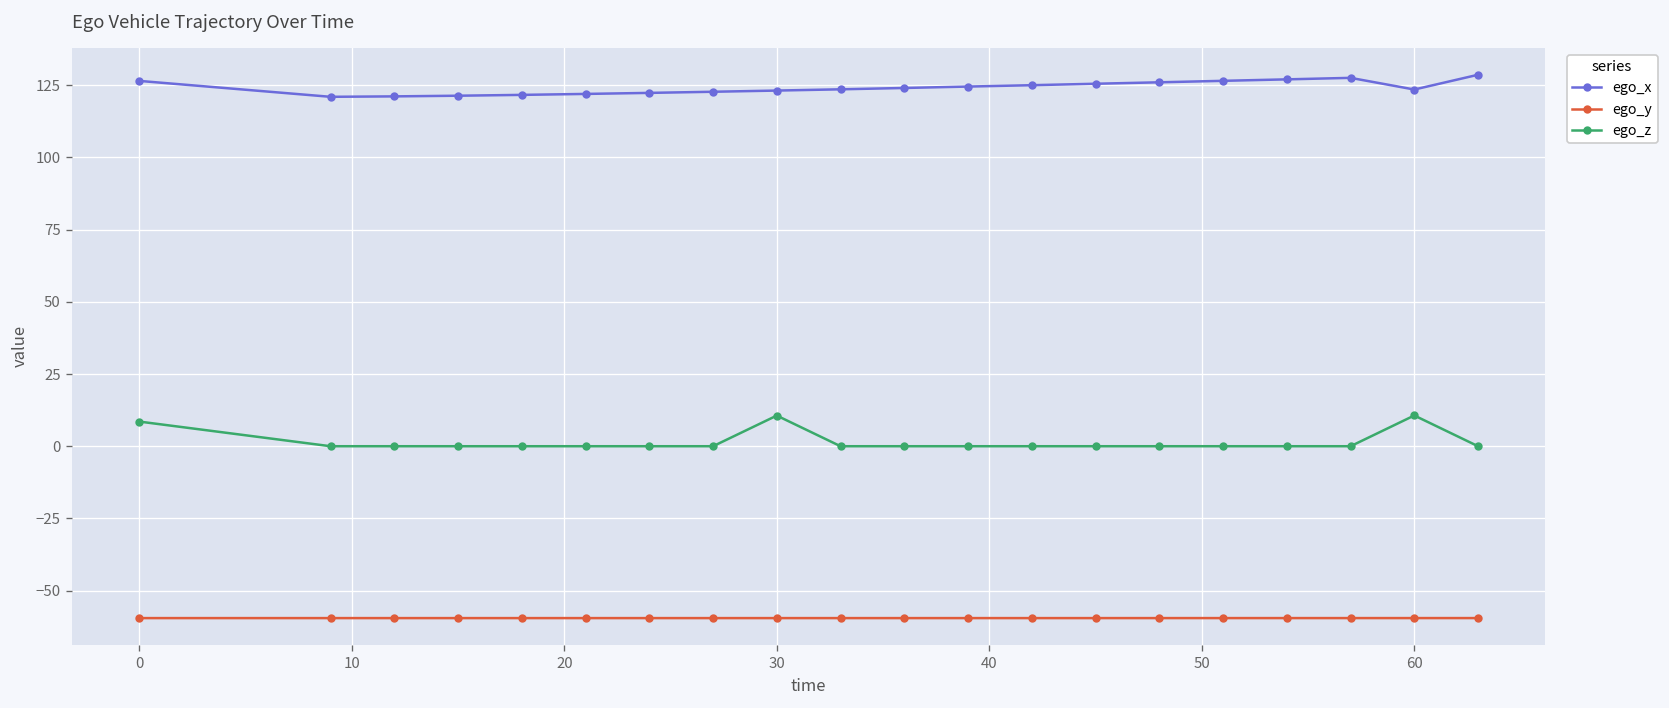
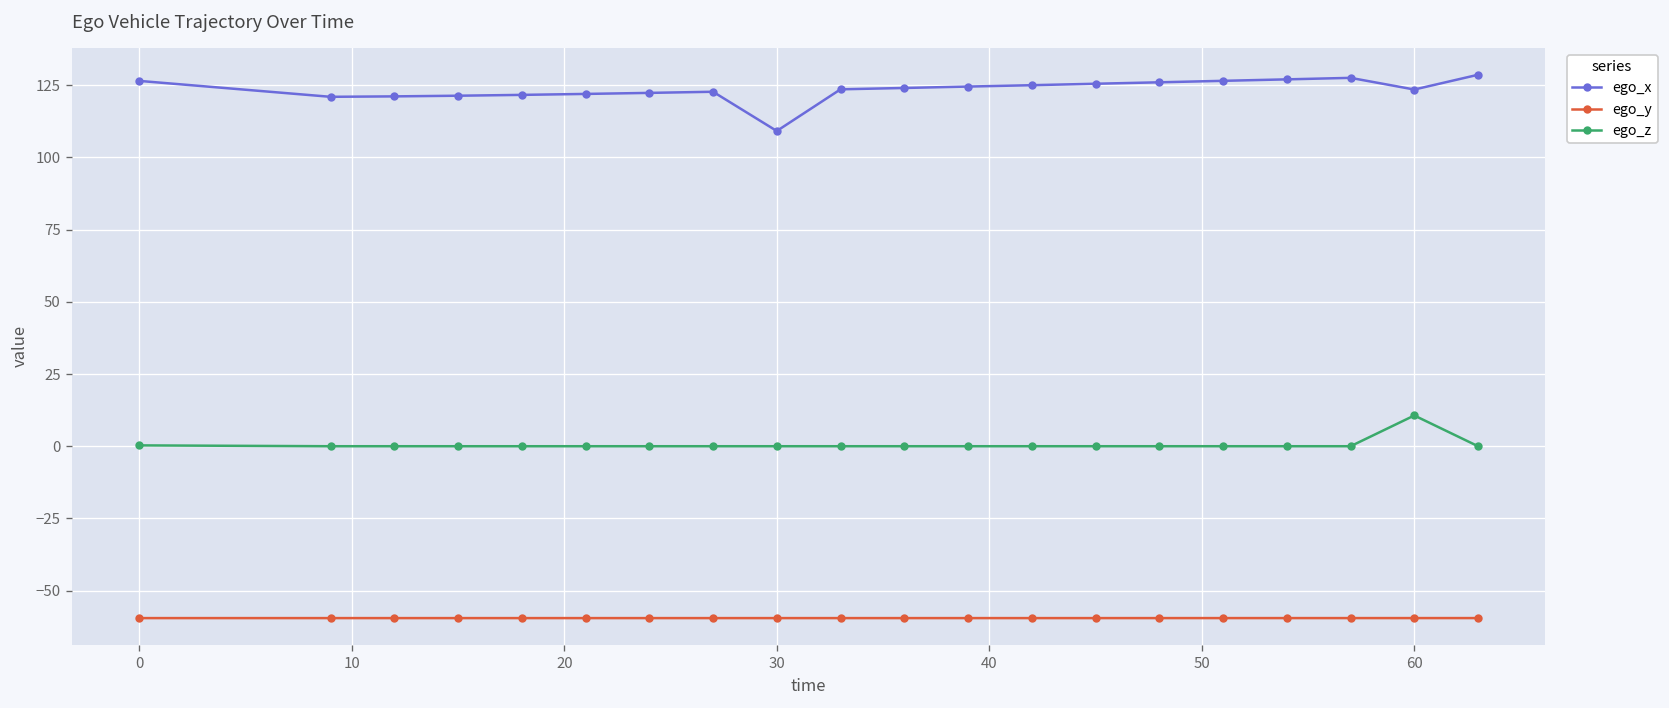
  {
    "ego_x": {
      "0": 126,
-     "30": 123,
+     "30": 109,
      "60": 123
    },
    "ego_y": {
      "0": -59,
      "30": -59,
      "60": -59
    },
    "ego_z": {
-     "0": 9,
-     "30": 11,
+     "0": 0,
+     "30": 0,
      "60": 11
    }
  }
